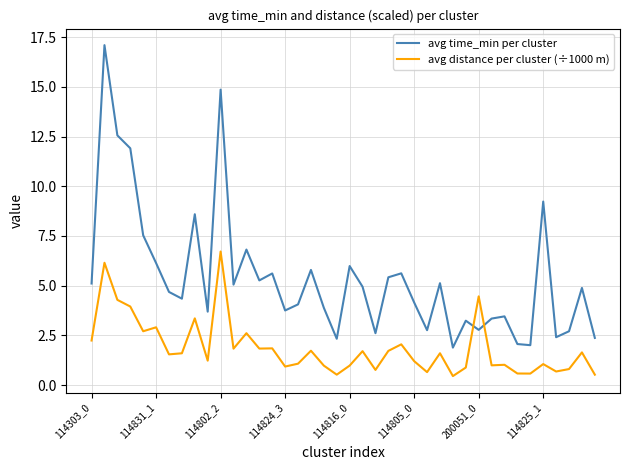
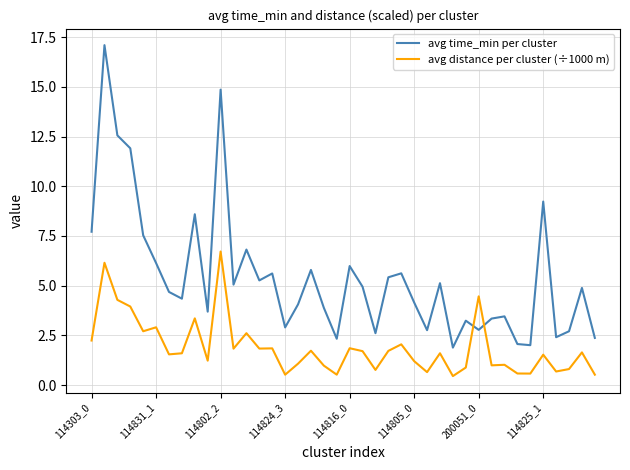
  {
    "avg time_min per cluster": {
-     "114303_0": 5.1,
+     "114303_0": 7.7,
      "114831_1": 6.1,
      "114802_2": 14.9,
-     "114824_3": 3.8,
+     "114824_3": 2.9,
      "114816_0": 6.0,
      "114805_0": 4.2,
      "200051_0": 2.8,
      "114825_1": 9.2
    },
    "avg distance per cluster (÷1000 m)": {
      "114303_0": 2.2,
      "114831_1": 2.9,
      "114802_2": 6.7,
-     "114824_3": 0.9,
-     "114816_0": 1.0,
+     "114824_3": 0.5,
+     "114816_0": 1.9,
      "114805_0": 1.2,
      "200051_0": 4.5,
-     "114825_1": 1.1
+     "114825_1": 1.5
    }
  }
